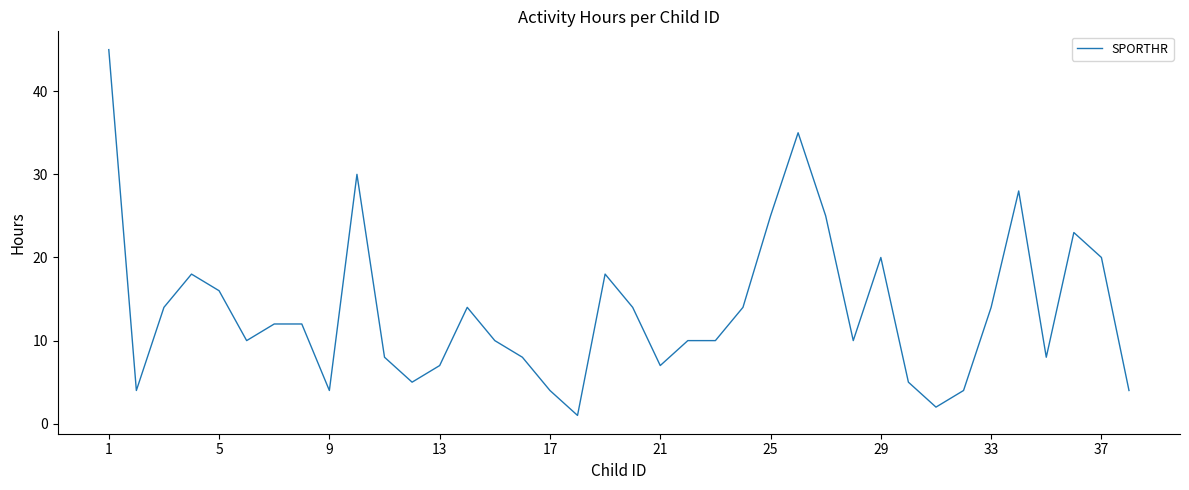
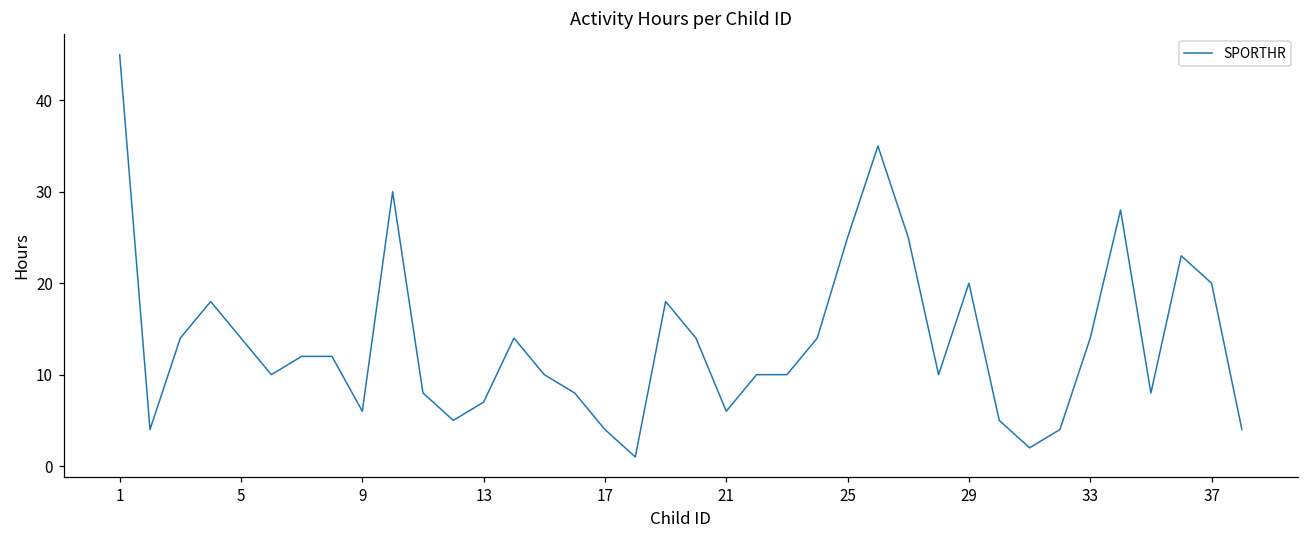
  {
    "1": 45,
-   "5": 16,
-   "9": 4,
+   "5": 14,
+   "9": 6,
    "13": 7,
    "17": 4,
-   "21": 7,
+   "21": 6,
    "25": 25,
    "29": 20,
    "33": 14,
    "37": 20
  }
